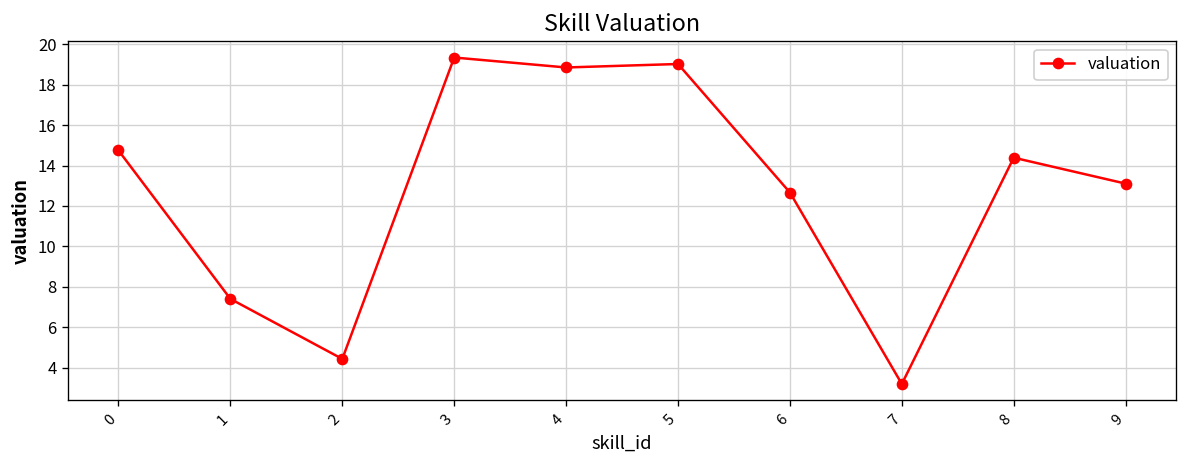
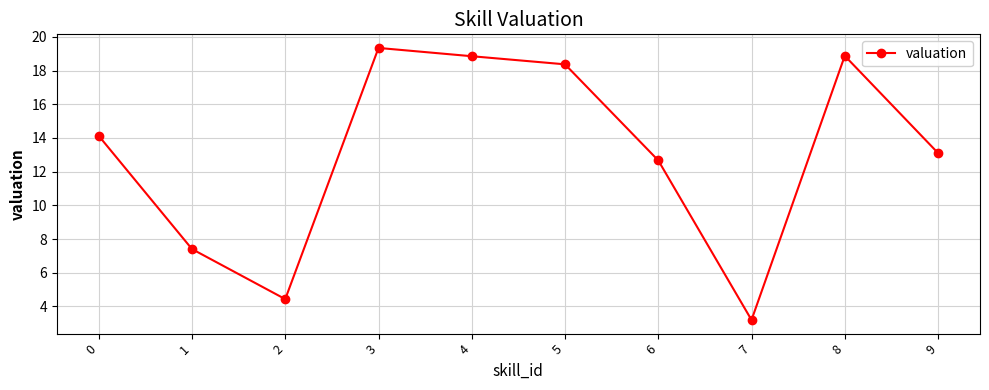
  {
-   "0": 14.7,
+   "0": 14.1,
    "1": 7.4,
    "2": 4.4,
    "3": 19.3,
    "4": 18.9,
-   "5": 19.0,
+   "5": 18.4,
    "6": 12.7,
    "7": 3.2,
-   "8": 14.4,
+   "8": 18.9,
    "9": 13.1
  }
